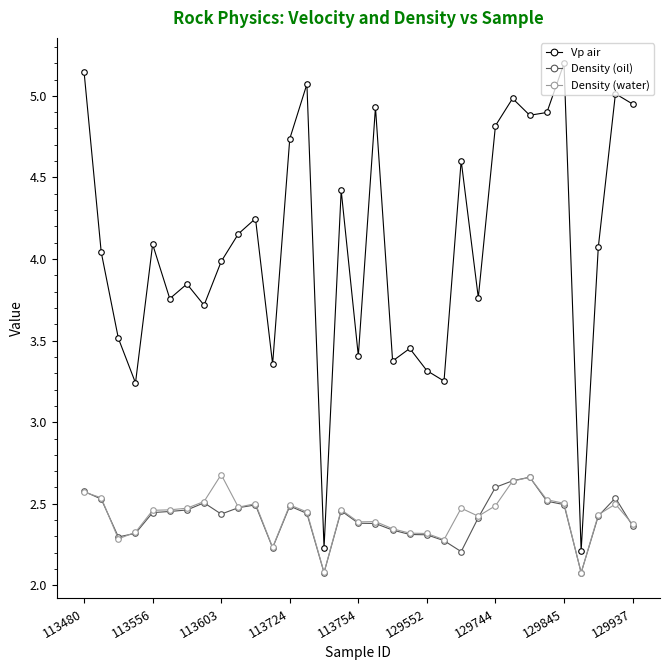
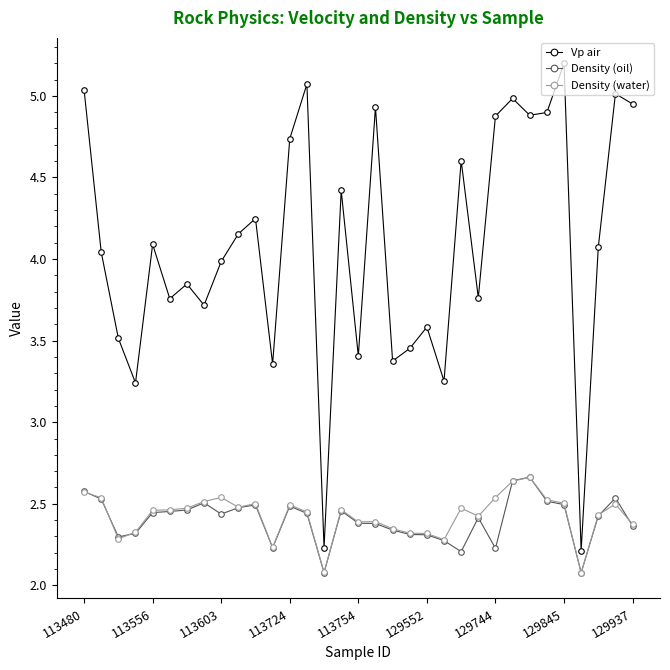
  {
    "Vp air": {
-     "113480": 5.15,
+     "113480": 5.04,
      "113556": 4.09,
      "113603": 3.99,
      "113724": 4.74,
      "113754": 3.41,
-     "129552": 3.32,
-     "129744": 4.82,
+     "129552": 3.58,
+     "129744": 4.88,
      "129937": 4.95
    },
    "Density (oil)": {
      "113603": 2.44,
-     "129744": 2.60
+     "129744": 2.23
    },
    "Density (water)": {
-     "113603": 2.68,
-     "129744": 2.49
+     "113603": 2.54,
+     "129744": 2.54
    }
  }
